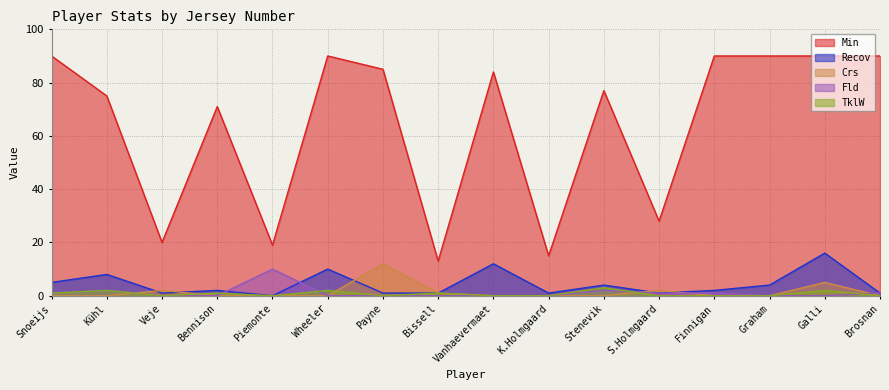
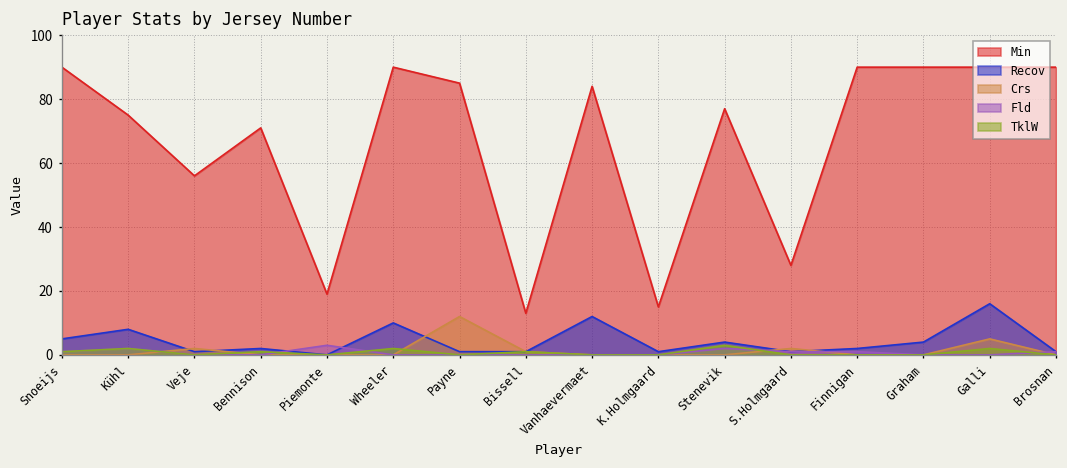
  {
    "Min": {
      "Snoeijs": 90,
      "Kühl": 75,
-     "Veje": 20,
+     "Veje": 56,
      "Bennison": 71,
      "Piemonte": 19,
      "Wheeler": 90,
      "Payne": 85,
      "Bissell": 13,
      "Vanhaevermaet": 84,
      "K.Holmgaard": 15,
      "Stenevik": 77,
      "S.Holmgaard": 28,
      "Finnigan": 90,
      "Graham": 90,
      "Brosnan": 90
    },
    "Recov": {
      "Snoeijs": 5,
      "Kühl": 8,
      "Veje": 1,
      "Bennison": 2,
      "Wheeler": 10,
      "Payne": 1,
      "Vanhaevermaet": 12,
      "K.Holmgaard": 1,
      "Stenevik": 4,
      "Finnigan": 2,
      "Graham": 4,
      "Galli": 16
    },
    "Crs": {
      "Snoeijs": 0,
      "Kühl": 0,
      "Veje": 2,
      "Payne": 12,
      "Stenevik": 0,
      "S.Holmgaard": 2,
      "Galli": 5
    },
    "Fld": {
-     "Piemonte": 10,
+     "Piemonte": 3,
      "Bissell": 0,
      "Stenevik": 2,
      "Finnigan": 1,
      "Galli": 0
    },
    "TklW": {
      "Bennison": 1,
      "Wheeler": 2,
      "Stenevik": 3,
      "S.Holmgaard": 0,
      "Galli": 2
    }
  }
